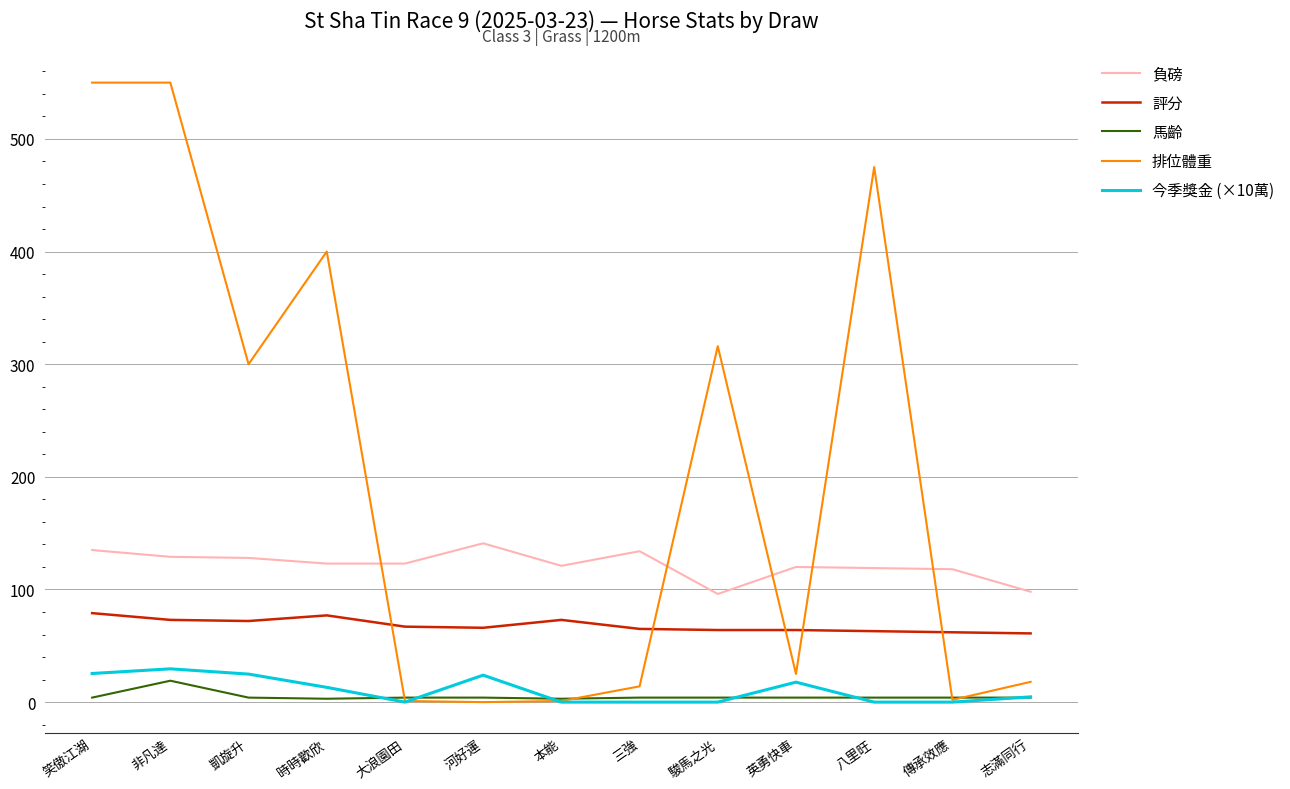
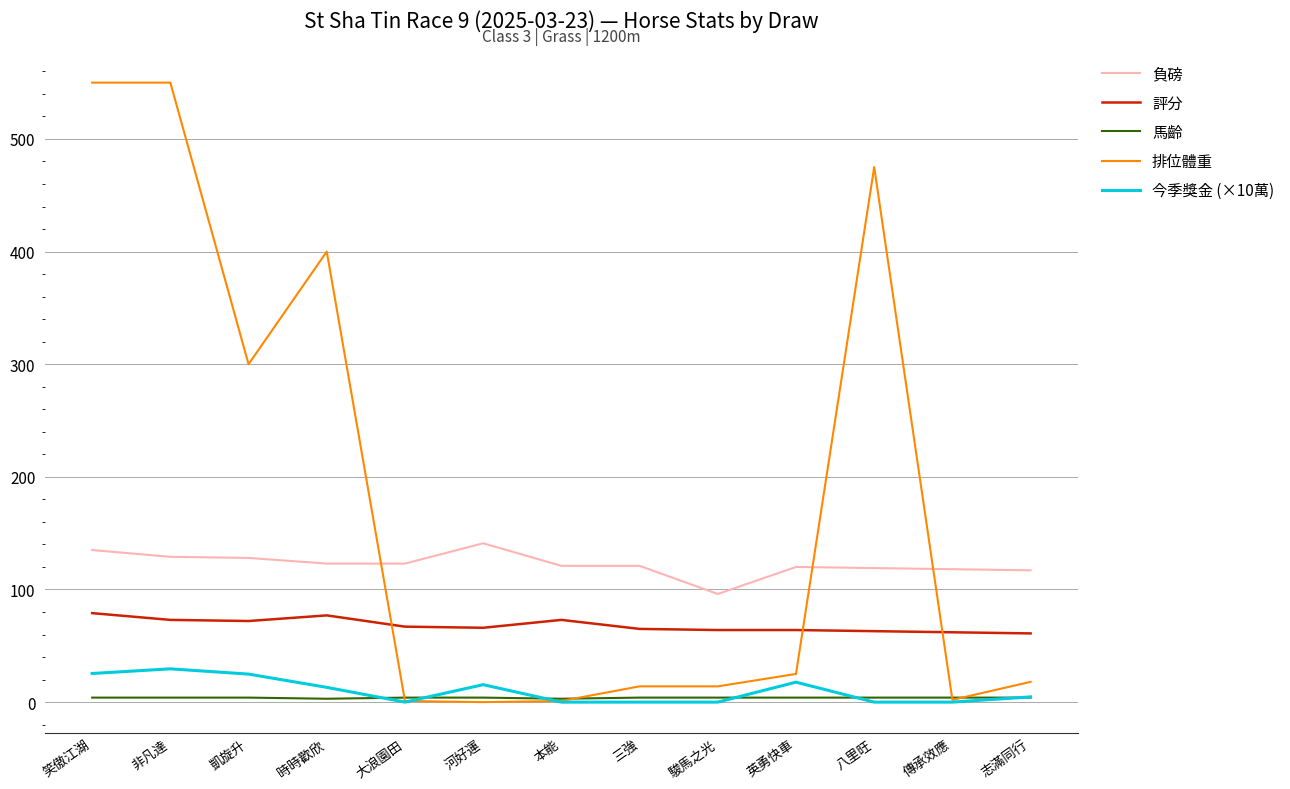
  {
    "負磅": {
      "笑傲江湖": 135,
      "非凡達": 129,
      "凱旋升": 128,
      "時時歡欣": 123,
      "大浪園田": 123,
      "河好運": 141,
      "本能": 121,
-     "三強": 134,
+     "三強": 121,
      "駿馬之光": 96,
      "英勇快車": 120,
      "八里旺": 119,
      "傳承效應": 118,
-     "志滿同行": 98
+     "志滿同行": 117
    },
    "評分": {
      "笑傲江湖": 79,
      "非凡達": 73,
      "凱旋升": 72,
      "時時歡欣": 77,
      "大浪園田": 67,
      "河好運": 66,
      "本能": 73,
      "三強": 65,
      "駿馬之光": 64,
      "英勇快車": 64,
      "八里旺": 63,
      "傳承效應": 62,
      "志滿同行": 61
    },
    "馬齡": {
      "笑傲江湖": 4,
-     "非凡達": 19,
+     "非凡達": 4,
      "凱旋升": 4,
      "時時歡欣": 3,
      "大浪園田": 4,
      "河好運": 4,
      "三強": 4,
      "駿馬之光": 4,
      "英勇快車": 4,
      "八里旺": 4
    },
    "排位體重": {
      "笑傲江湖": 550,
      "非凡達": 550,
      "凱旋升": 300,
      "時時歡欣": 400,
      "河好運": 0,
      "三強": 14,
-     "駿馬之光": 316,
+     "駿馬之光": 14,
      "英勇快車": 25,
      "八里旺": 475,
      "志滿同行": 18
    },
    "今季獎金 (×10萬)": {
      "笑傲江湖": 25,
      "非凡達": 30,
      "凱旋升": 25,
      "時時歡欣": 13,
-     "河好運": 24,
+     "河好運": 15,
      "三強": 0,
      "駿馬之光": 0,
      "英勇快車": 18,
      "八里旺": 0
    }
  }
